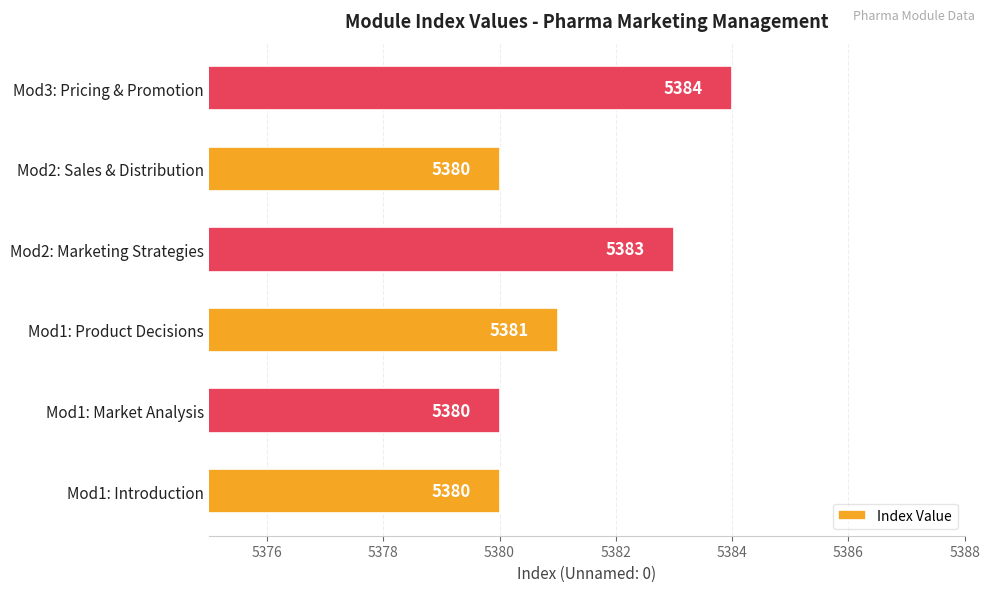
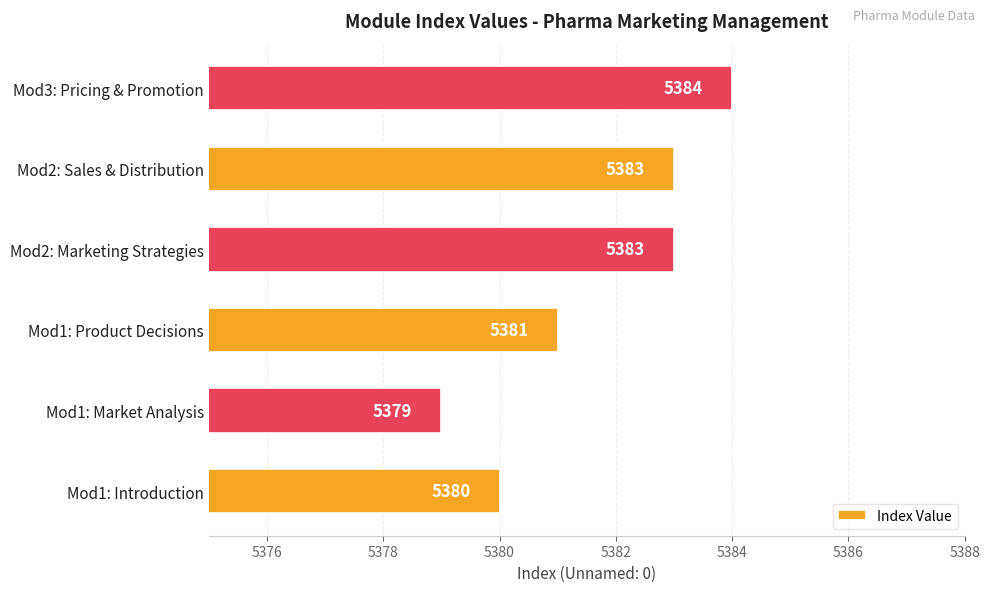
  {
    "Mod3: Pricing & Promotion": 5384,
-   "Mod2: Sales & Distribution": 5380,
+   "Mod2: Sales & Distribution": 5383,
    "Mod2: Marketing Strategies": 5383,
    "Mod1: Product Decisions": 5381,
-   "Mod1: Market Analysis": 5380,
+   "Mod1: Market Analysis": 5379,
    "Mod1: Introduction": 5380
  }
